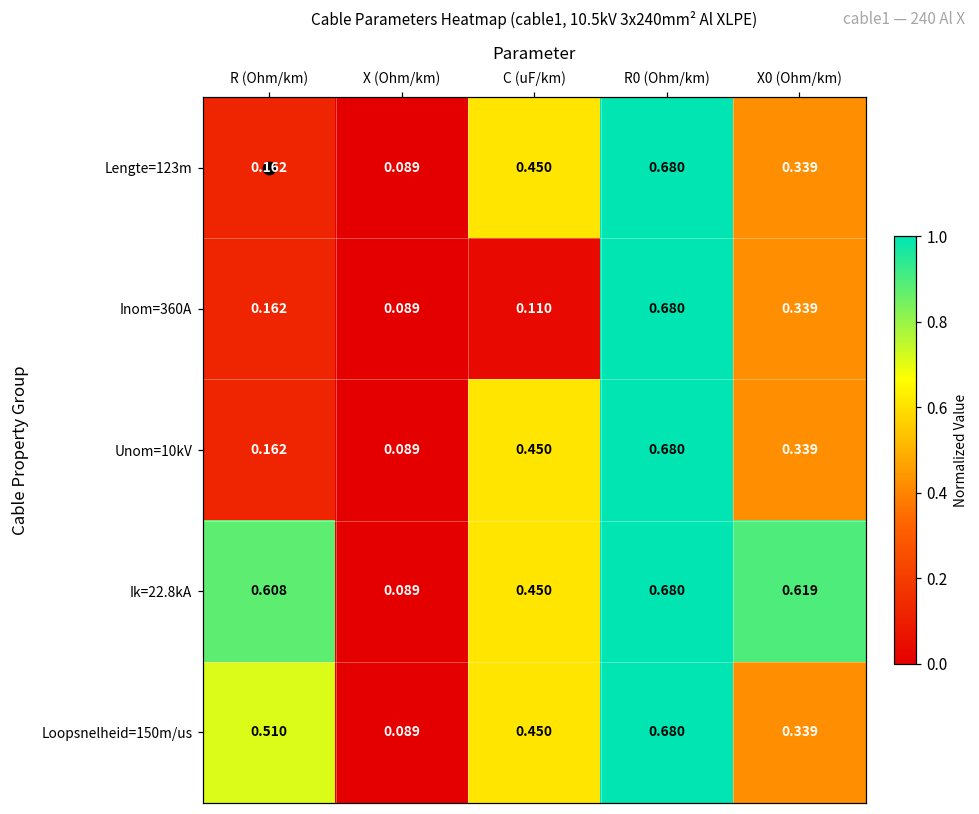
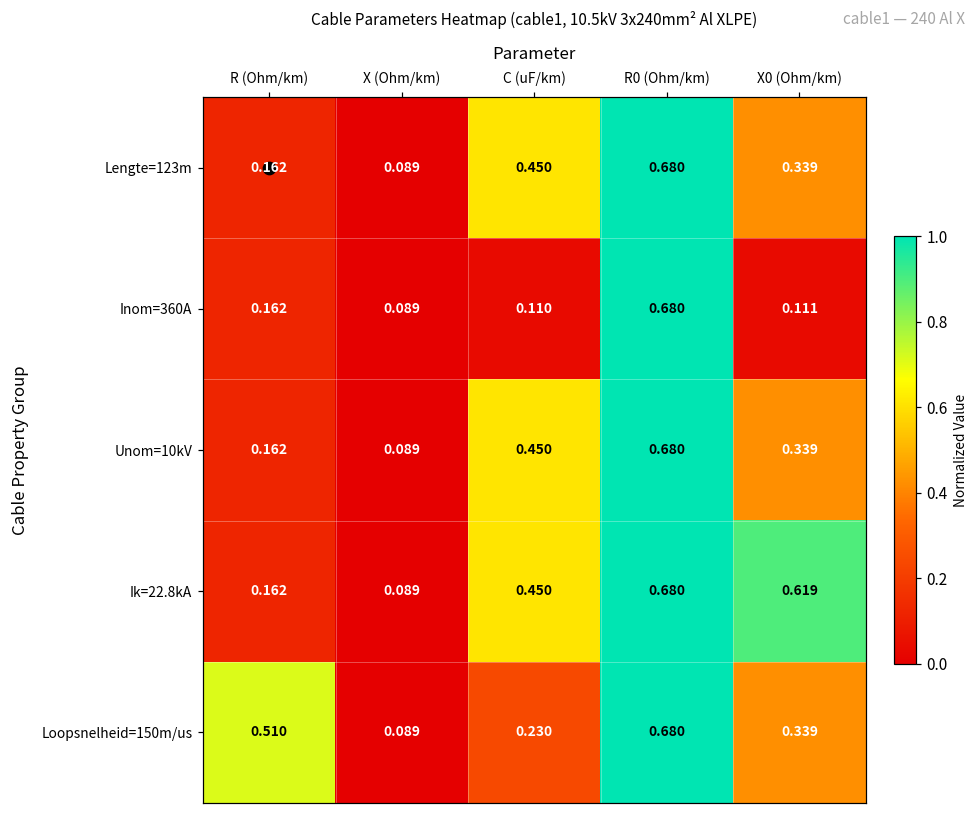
  {
    "Lengte=123m": {
      "X (Ohm/km)": 0.089,
      "C (uF/km)": 0.450,
      "R0 (Ohm/km)": 0.680,
      "X0 (Ohm/km)": 0.339
    },
    "Inom=360A": {
      "R (Ohm/km)": 0.162,
      "X (Ohm/km)": 0.089,
      "C (uF/km)": 0.110,
      "R0 (Ohm/km)": 0.680,
-     "X0 (Ohm/km)": 0.339
+     "X0 (Ohm/km)": 0.111
    },
    "Unom=10kV": {
      "R (Ohm/km)": 0.162,
      "X (Ohm/km)": 0.089,
      "C (uF/km)": 0.450,
      "R0 (Ohm/km)": 0.680,
      "X0 (Ohm/km)": 0.339
    },
    "Ik=22.8kA": {
-     "R (Ohm/km)": 0.608,
+     "R (Ohm/km)": 0.162,
      "X (Ohm/km)": 0.089,
      "C (uF/km)": 0.450,
      "R0 (Ohm/km)": 0.680,
      "X0 (Ohm/km)": 0.619
    },
    "Loopsnelheid=150m/us": {
      "R (Ohm/km)": 0.510,
      "X (Ohm/km)": 0.089,
-     "C (uF/km)": 0.450,
+     "C (uF/km)": 0.230,
      "R0 (Ohm/km)": 0.680,
      "X0 (Ohm/km)": 0.339
    }
  }
